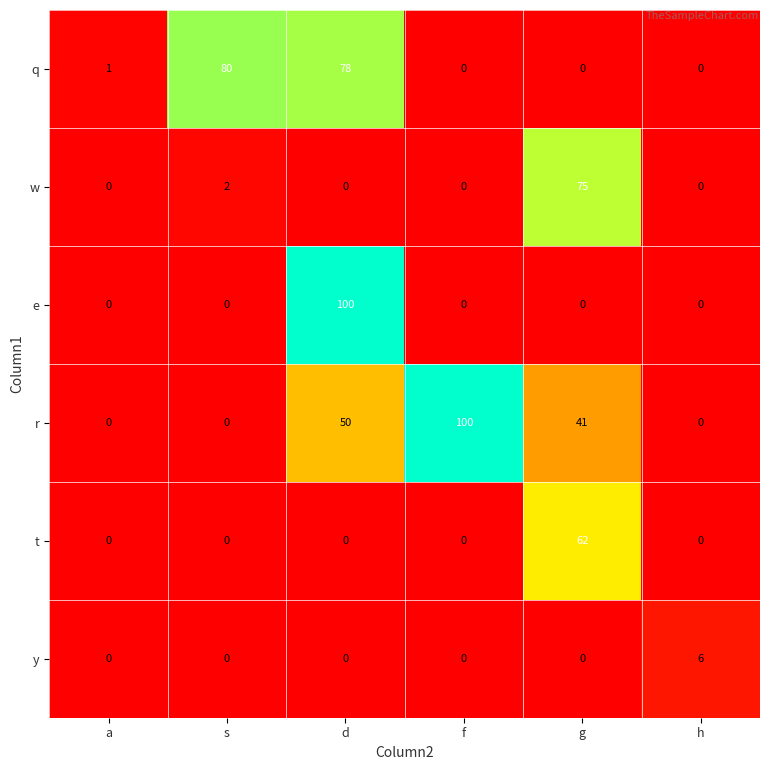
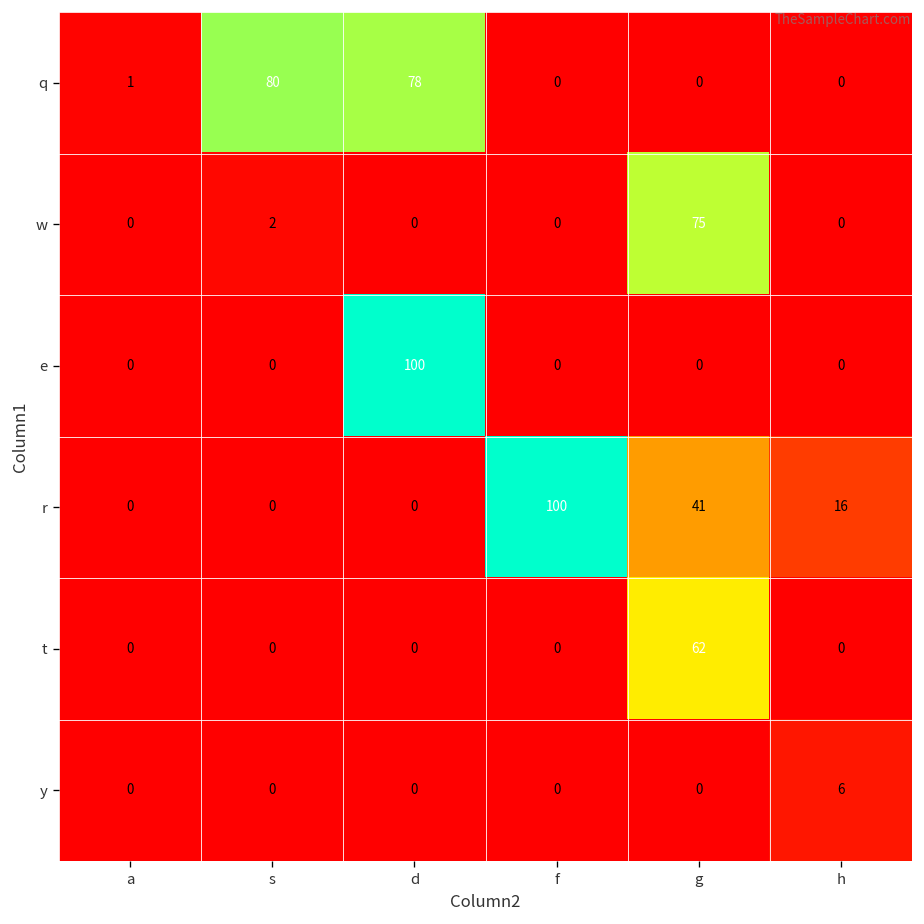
  {
    "q": {
      "a": 1,
      "s": 80,
      "d": 78,
      "f": 0,
      "g": 0,
      "h": 0
    },
    "w": {
      "a": 0,
      "s": 2,
      "d": 0,
      "f": 0,
      "g": 75,
      "h": 0
    },
    "e": {
      "a": 0,
      "s": 0,
      "d": 100,
      "f": 0,
      "g": 0,
      "h": 0
    },
    "r": {
      "a": 0,
      "s": 0,
-     "d": 50,
+     "d": 0,
      "f": 100,
      "g": 41,
-     "h": 0
+     "h": 16
    },
    "t": {
      "a": 0,
      "s": 0,
      "d": 0,
      "f": 0,
      "g": 62,
      "h": 0
    },
    "y": {
      "a": 0,
      "s": 0,
      "d": 0,
      "f": 0,
      "g": 0,
      "h": 6
    }
  }
